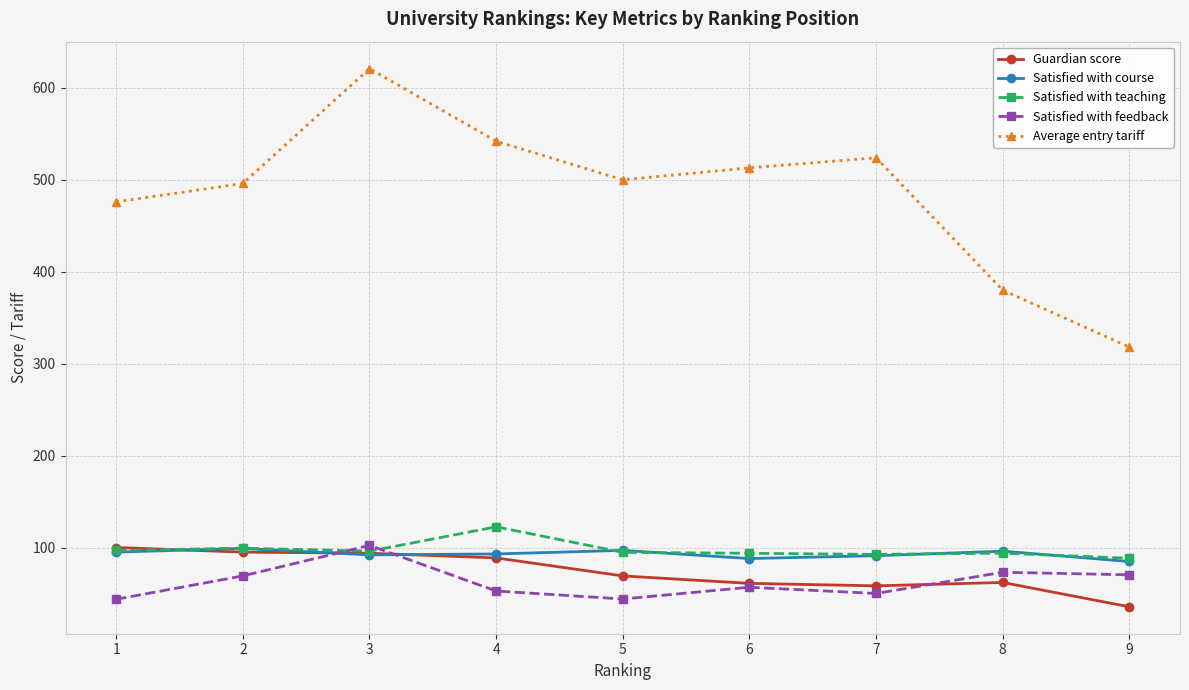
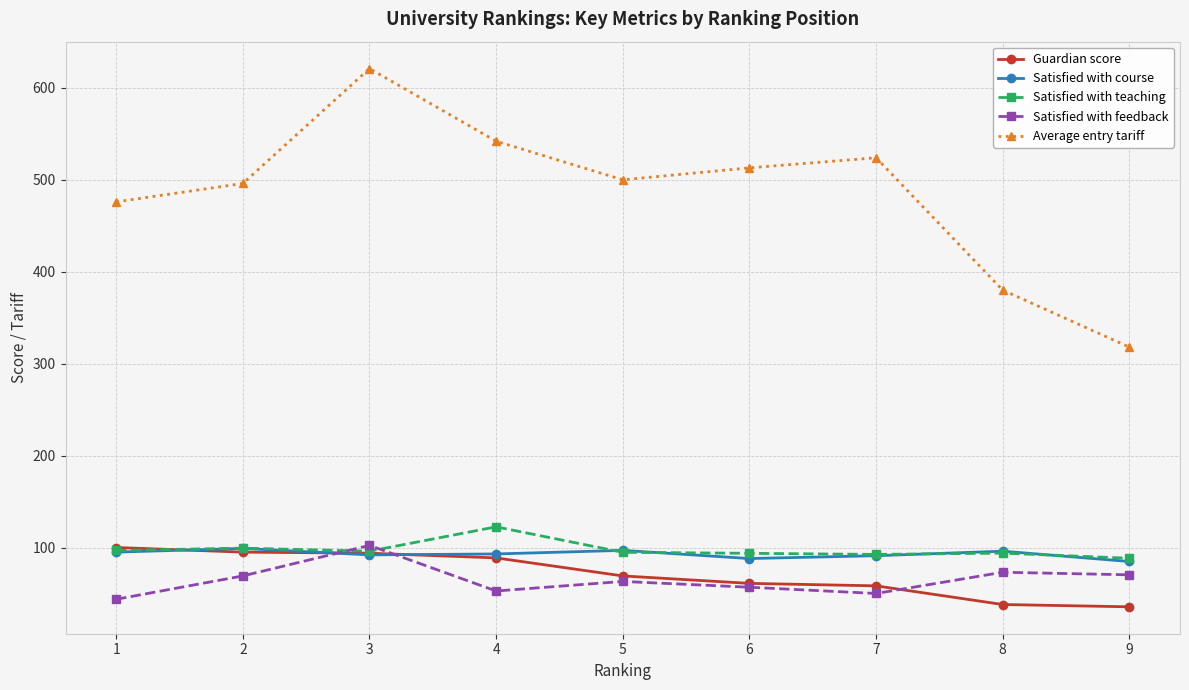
  {
    "Guardian score": {
      "1": 100,
      "2": 100,
      "4": 90,
      "5": 70,
      "6": 60,
      "7": 60,
-     "8": 60,
+     "8": 40,
      "9": 40
    },
    "Satisfied with course": {
      "4": 90,
      "6": 90,
      "9": 80
    },
    "Satisfied with teaching": {
      "4": 120,
      "6": 90,
      "9": 90
    },
    "Satisfied with feedback": {
      "1": 40,
      "2": 70,
      "3": 100,
      "4": 50,
-     "5": 40,
+     "5": 60,
      "6": 60,
      "7": 50,
      "8": 70,
      "9": 70
    },
    "Average entry tariff": {
      "1": 480,
      "2": 500,
      "3": 620,
      "4": 540,
      "5": 500,
      "6": 510,
      "7": 520,
      "8": 380,
      "9": 320
    }
  }
